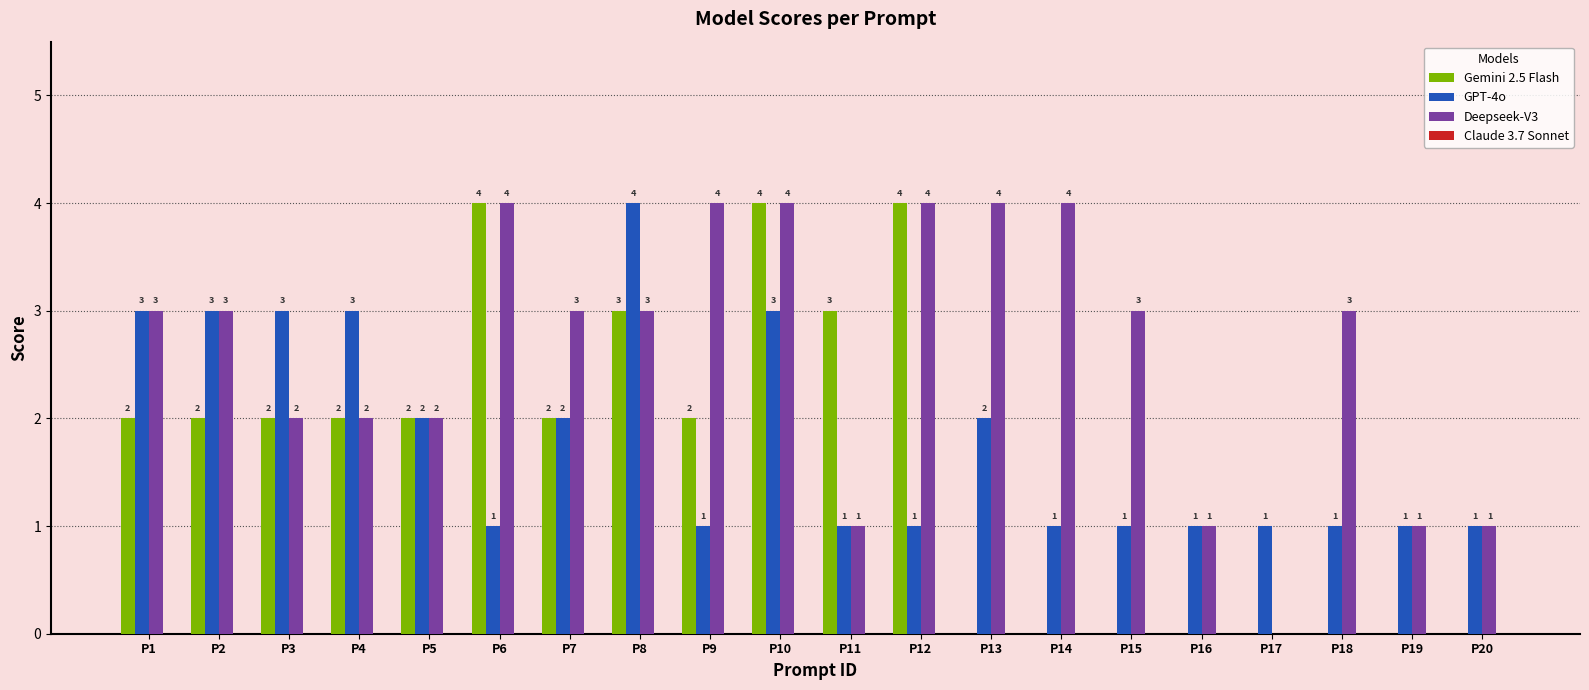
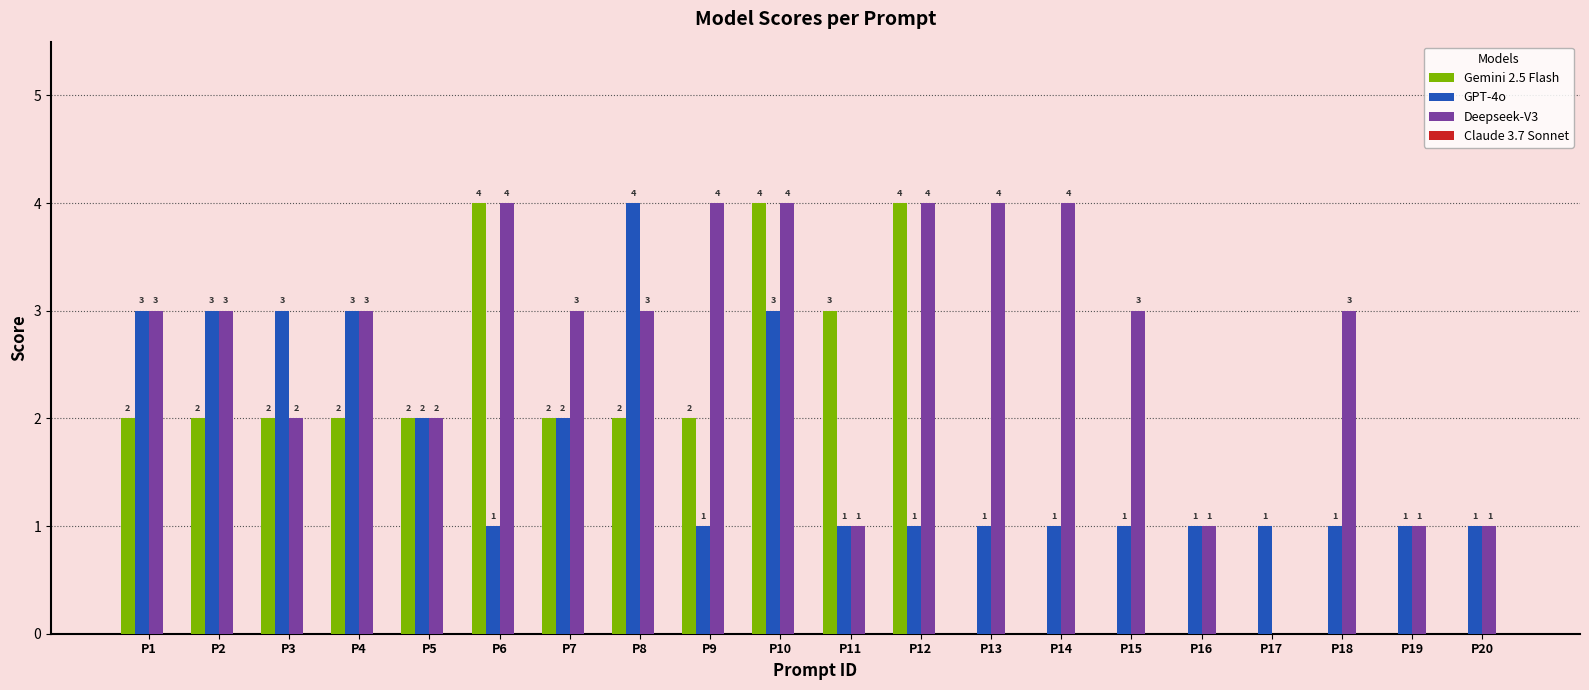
  {
    "Gemini 2.5 Flash": {
      "P1": 2,
      "P2": 2,
      "P3": 2,
      "P4": 2,
      "P5": 2,
      "P6": 4,
      "P7": 2,
-     "P8": 3,
+     "P8": 2,
      "P9": 2,
      "P10": 4,
      "P11": 3,
      "P12": 4
    },
    "GPT-4o": {
      "P1": 3,
      "P2": 3,
      "P3": 3,
      "P4": 3,
      "P5": 2,
      "P6": 1,
      "P7": 2,
      "P8": 4,
      "P9": 1,
      "P10": 3,
      "P11": 1,
      "P12": 1,
-     "P13": 2,
+     "P13": 1,
      "P14": 1,
      "P15": 1,
      "P16": 1,
      "P17": 1,
      "P18": 1,
      "P19": 1,
      "P20": 1
    },
    "Deepseek-V3": {
      "P1": 3,
      "P2": 3,
      "P3": 2,
-     "P4": 2,
+     "P4": 3,
      "P5": 2,
      "P6": 4,
      "P7": 3,
      "P8": 3,
      "P9": 4,
      "P10": 4,
      "P11": 1,
      "P12": 4,
      "P13": 4,
      "P14": 4,
      "P15": 3,
      "P16": 1,
      "P18": 3,
      "P19": 1,
      "P20": 1
    },
    "Claude 3.7 Sonnet": {
      "P1": 0.00,
      "P2": 0.00,
      "P3": 0.00,
      "P4": 0.00,
      "P5": 0.00,
      "P6": 0.00,
      "P7": 0.00,
      "P8": 0.00,
      "P9": 0.00,
      "P10": 0.00,
      "P11": 0.00,
      "P12": 0.00,
      "P13": 0.00,
      "P14": 0.00,
      "P15": 0.00,
      "P16": 0.00,
      "P17": 0.00,
      "P18": 0.00,
      "P19": 0.00,
      "P20": 0.00
    }
  }
